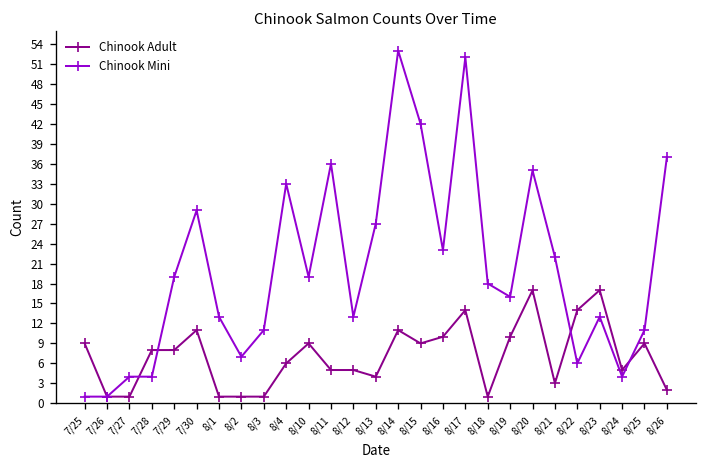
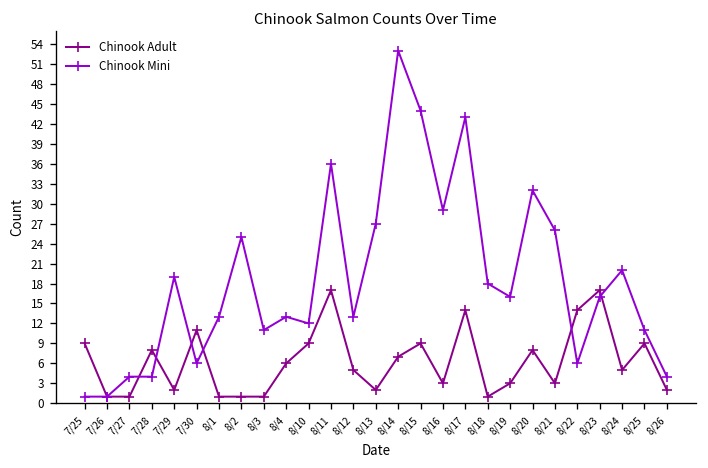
  {
    "Chinook Adult": {
      "7/25": 9,
      "7/27": 1,
      "7/28": 8,
-     "7/29": 8,
+     "7/29": 2,
      "7/30": 11,
      "8/1": 1,
      "8/2": 1,
      "8/3": 1,
      "8/4": 6,
      "8/10": 9,
-     "8/11": 5,
+     "8/11": 17,
      "8/12": 5,
-     "8/13": 4,
-     "8/14": 11,
+     "8/13": 2,
+     "8/14": 7,
      "8/15": 9,
-     "8/16": 10,
+     "8/16": 3,
      "8/17": 14,
      "8/18": 1,
-     "8/19": 10,
-     "8/20": 17,
+     "8/19": 3,
+     "8/20": 8,
      "8/21": 3,
      "8/22": 14,
      "8/23": 17,
      "8/24": 5,
      "8/25": 9,
      "8/26": 2
    },
    "Chinook Mini": {
      "7/25": 1,
      "7/27": 4,
      "7/28": 4,
      "7/29": 19,
-     "7/30": 29,
+     "7/30": 6,
      "8/1": 13,
-     "8/2": 7,
+     "8/2": 25,
      "8/3": 11,
-     "8/4": 33,
-     "8/10": 19,
+     "8/4": 13,
+     "8/10": 12,
      "8/11": 36,
      "8/12": 13,
      "8/13": 27,
      "8/14": 53,
-     "8/15": 42,
-     "8/16": 23,
-     "8/17": 52,
+     "8/15": 44,
+     "8/16": 29,
+     "8/17": 43,
      "8/18": 18,
      "8/19": 16,
-     "8/20": 35,
-     "8/21": 22,
+     "8/20": 32,
+     "8/21": 26,
      "8/22": 6,
-     "8/23": 13,
-     "8/24": 4,
+     "8/23": 16,
+     "8/24": 20,
      "8/25": 11,
-     "8/26": 37
+     "8/26": 4
    }
  }
